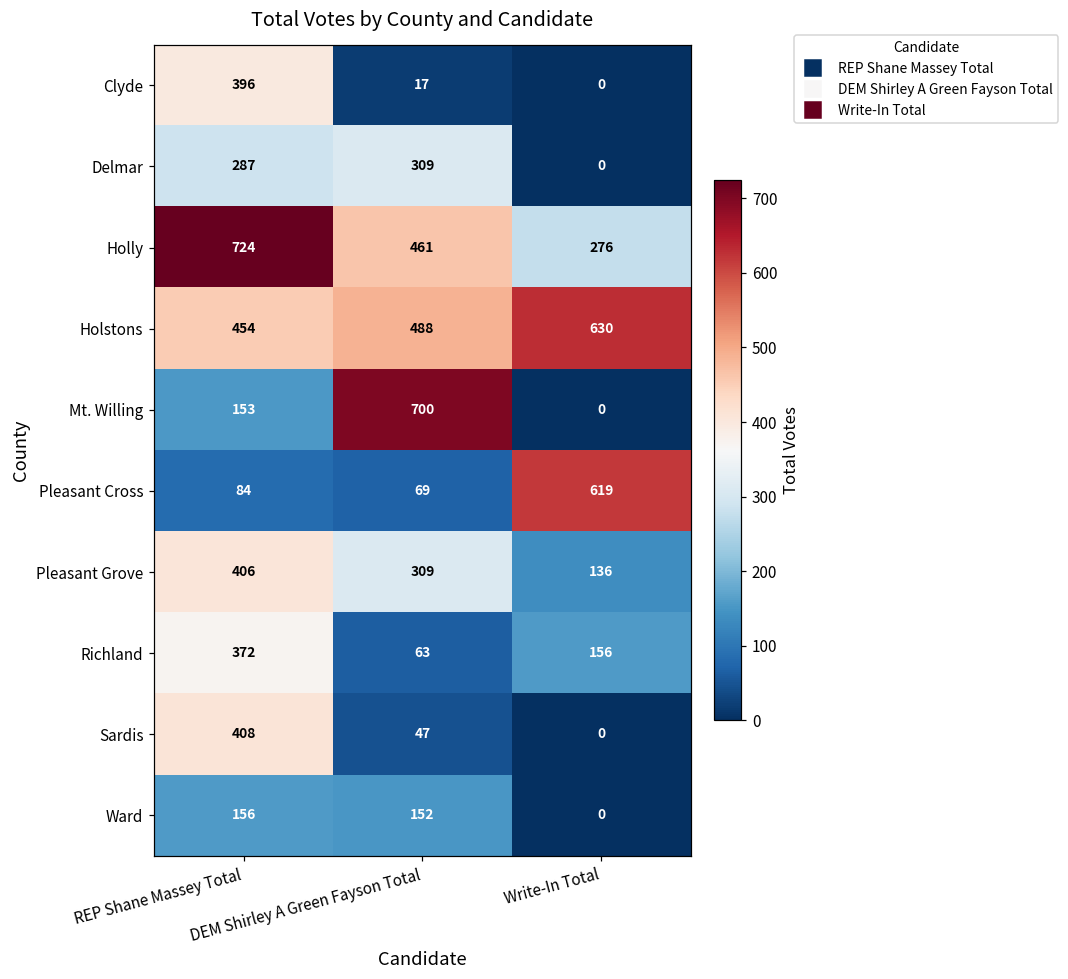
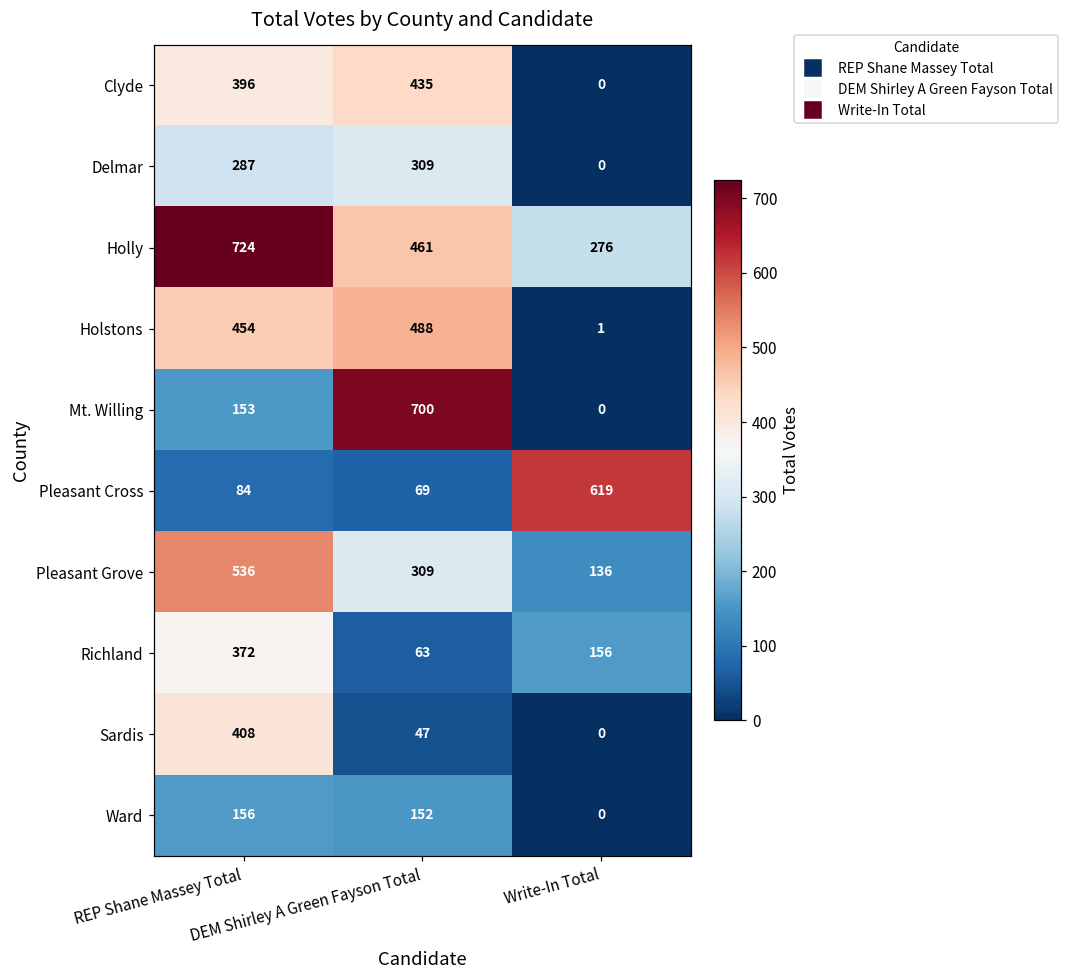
  {
    "Clyde": {
      "REP Shane Massey Total": 396,
-     "DEM Shirley A Green Fayson Total": 17,
+     "DEM Shirley A Green Fayson Total": 435,
      "Write-In Total": 0
    },
    "Delmar": {
      "REP Shane Massey Total": 287,
      "DEM Shirley A Green Fayson Total": 309,
      "Write-In Total": 0
    },
    "Holly": {
      "REP Shane Massey Total": 724,
      "DEM Shirley A Green Fayson Total": 461,
      "Write-In Total": 276
    },
    "Holstons": {
      "REP Shane Massey Total": 454,
      "DEM Shirley A Green Fayson Total": 488,
-     "Write-In Total": 630
+     "Write-In Total": 1
    },
    "Mt. Willing": {
      "REP Shane Massey Total": 153,
      "DEM Shirley A Green Fayson Total": 700,
      "Write-In Total": 0
    },
    "Pleasant Cross": {
      "REP Shane Massey Total": 84,
      "DEM Shirley A Green Fayson Total": 69,
      "Write-In Total": 619
    },
    "Pleasant Grove": {
-     "REP Shane Massey Total": 406,
+     "REP Shane Massey Total": 536,
      "DEM Shirley A Green Fayson Total": 309,
      "Write-In Total": 136
    },
    "Richland": {
      "REP Shane Massey Total": 372,
      "DEM Shirley A Green Fayson Total": 63,
      "Write-In Total": 156
    },
    "Sardis": {
      "REP Shane Massey Total": 408,
      "DEM Shirley A Green Fayson Total": 47,
      "Write-In Total": 0
    },
    "Ward": {
      "REP Shane Massey Total": 156,
      "DEM Shirley A Green Fayson Total": 152,
      "Write-In Total": 0
    }
  }
